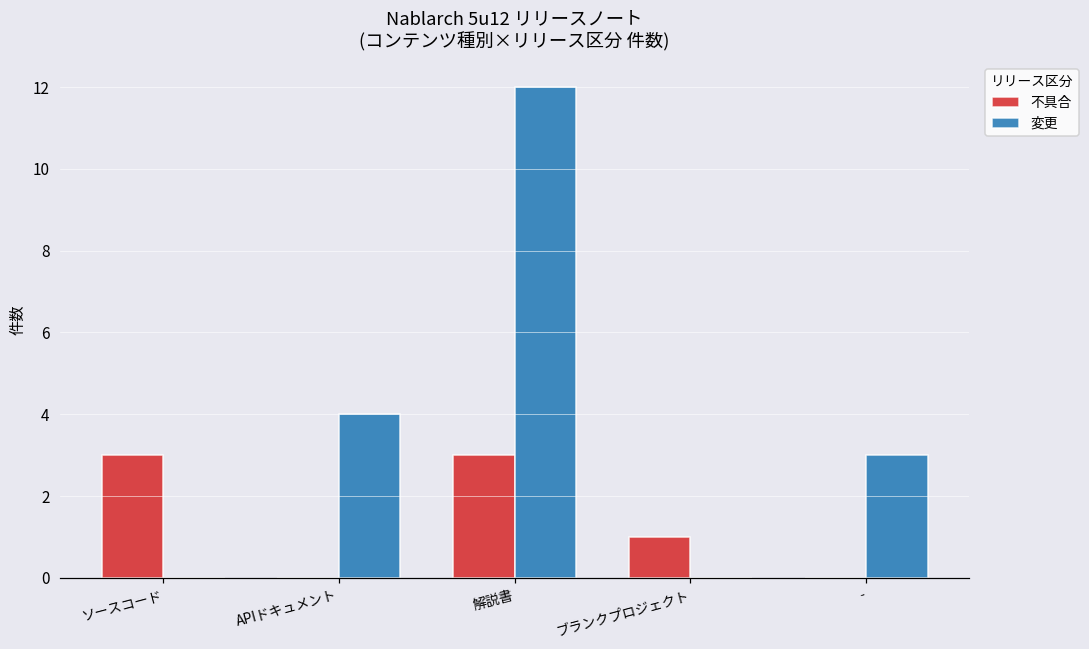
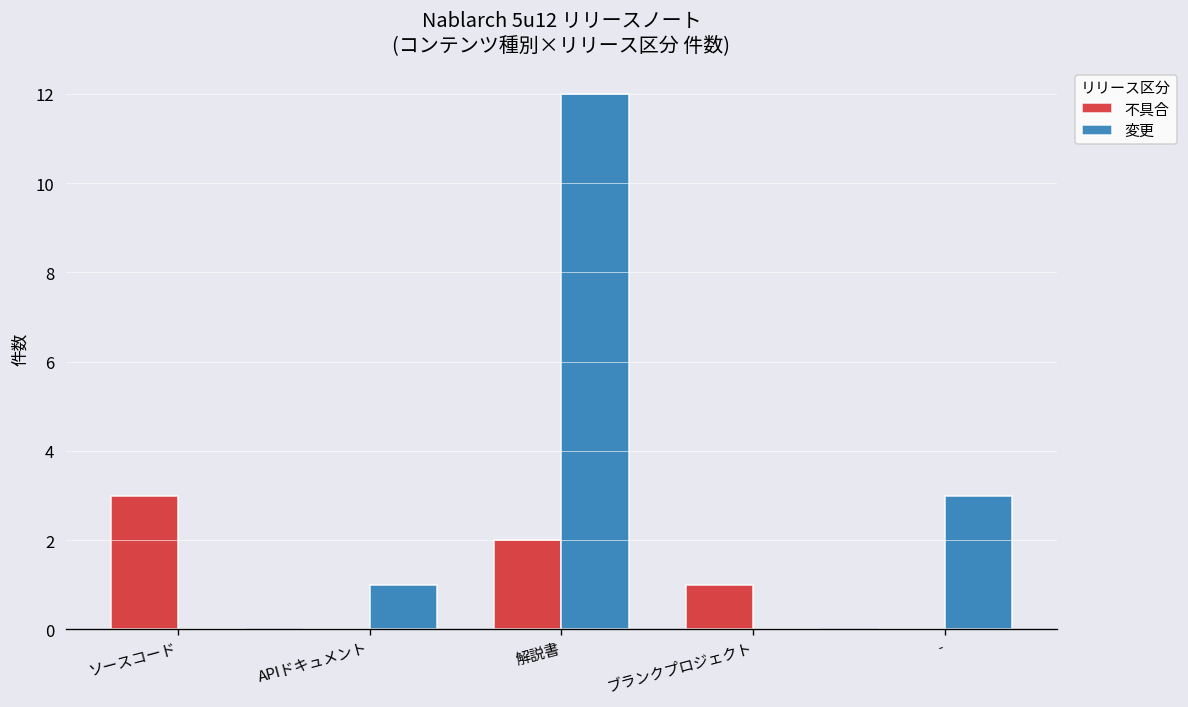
  {
    "不具合": {
      "ソースコード": 3,
      "APIドキュメント": 0,
-     "解説書": 3,
+     "解説書": 2,
      "ブランクプロジェクト": 1,
      "-": 0
    },
    "変更": {
      "ソースコード": 0,
-     "APIドキュメント": 4,
+     "APIドキュメント": 1,
      "解説書": 12,
      "ブランクプロジェクト": 0,
      "-": 3
    }
  }
